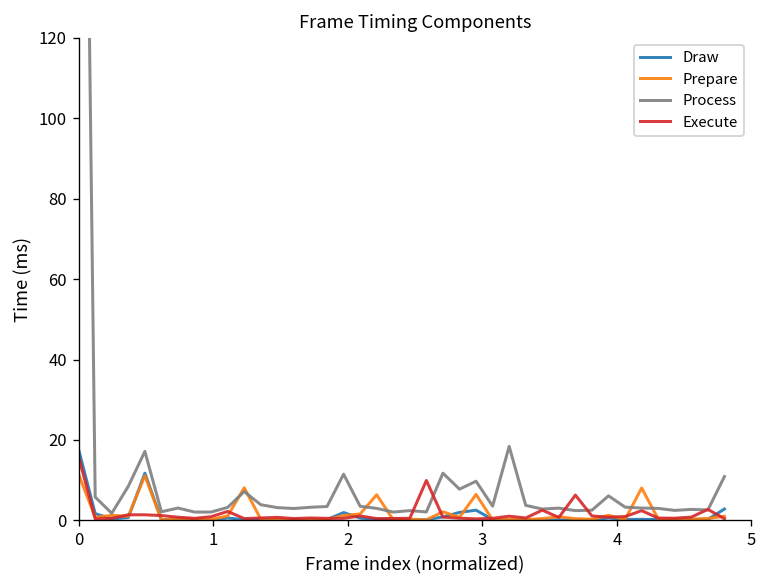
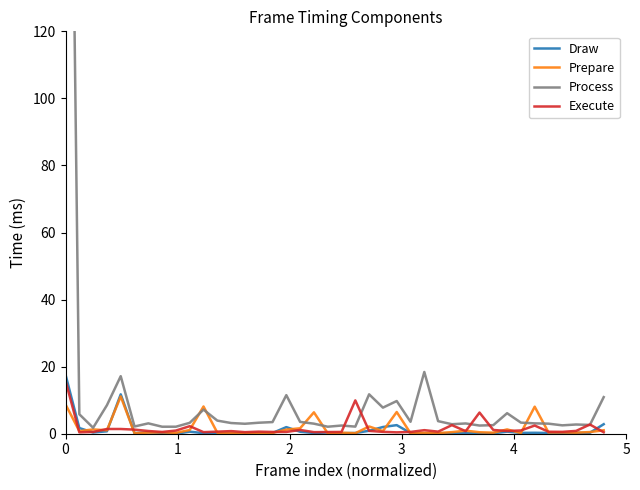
  {
    "Draw": {
      "0": 18
    },
    "Prepare": {
-     "0": 11
+     "0": 9
    },
    "Execute": {
      "0": 16
    }
  }
